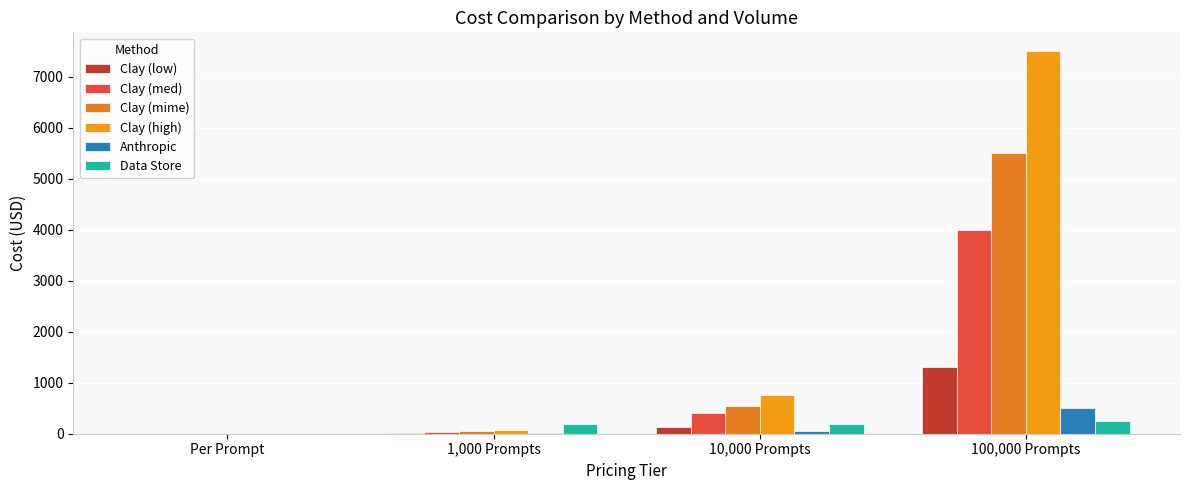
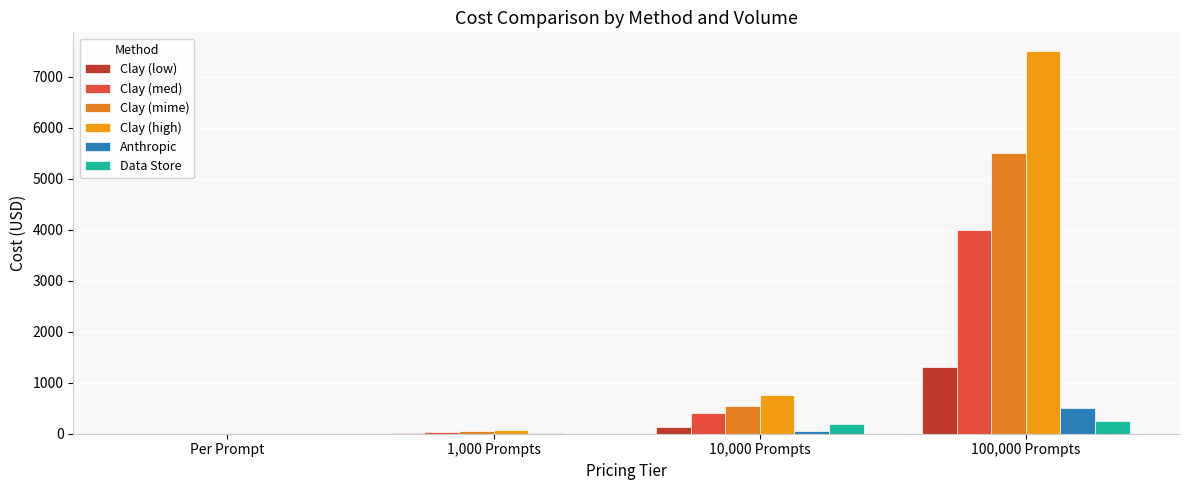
  {
    "Anthropic": {
      "10,000 Prompts": 100,
      "100,000 Prompts": 500
    },
    "Data Store": {
      "Per Prompt": 0,
-     "1,000 Prompts": 200,
+     "1,000 Prompts": 0,
      "10,000 Prompts": 200,
      "100,000 Prompts": 300
    }
  }
